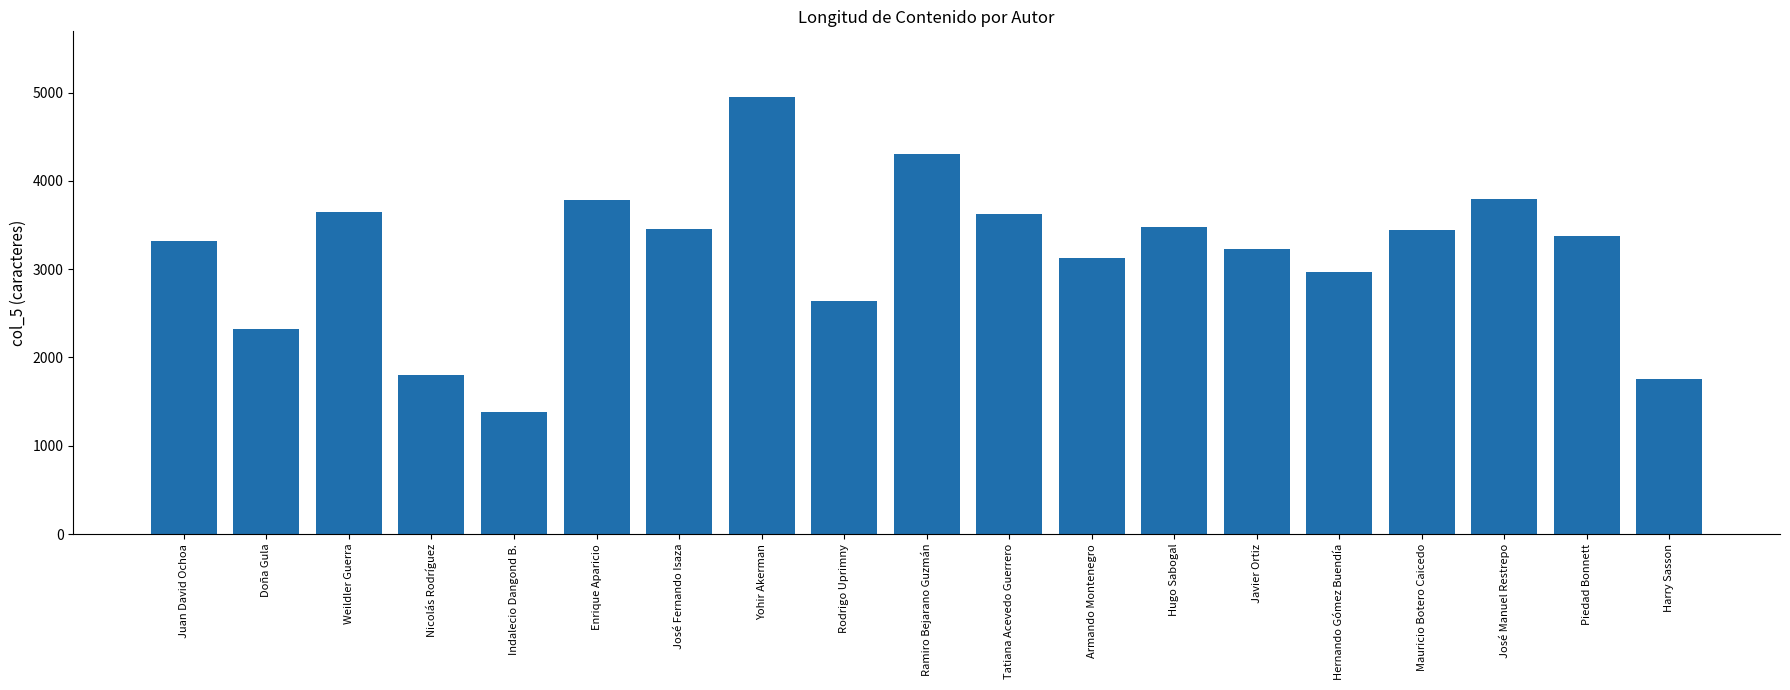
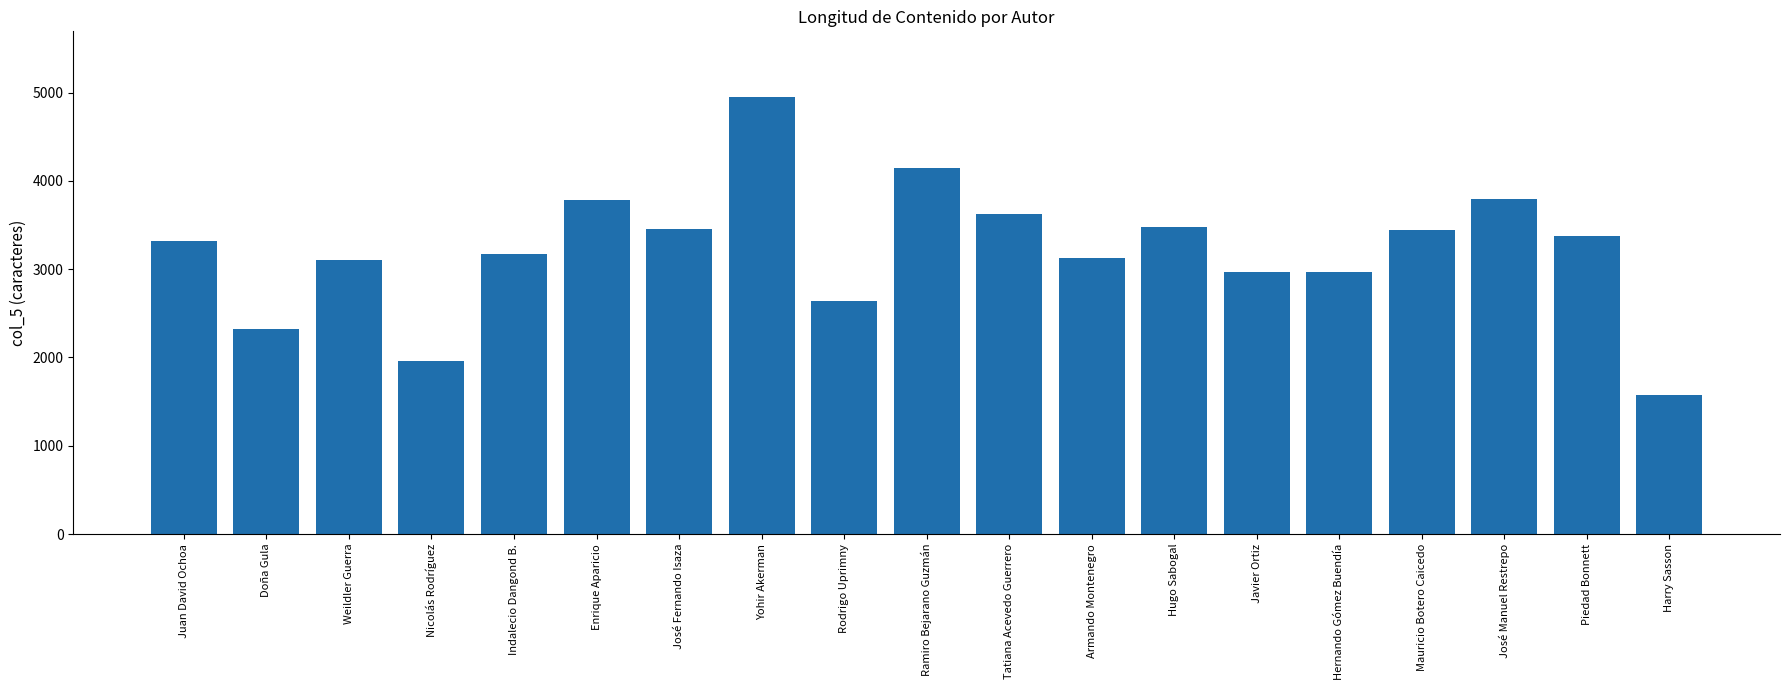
  {
    "Juan David Ochoa": 3300,
    "Doña Gula": 2300,
-   "Weildler Guerra": 3600,
-   "Nicolás Rodríguez": 1800,
-   "Indalecio Dangond B.": 1400,
+   "Weildler Guerra": 3100,
+   "Nicolás Rodríguez": 2000,
+   "Indalecio Dangond B.": 3200,
    "Enrique Aparicio": 3800,
    "José Fernando Isaza": 3500,
    "Yohir Akerman": 5000,
    "Rodrigo Uprimny": 2600,
-   "Ramiro Bejarano Guzmán": 4300,
+   "Ramiro Bejarano Guzmán": 4100,
    "Tatiana Acevedo Guerrero": 3600,
    "Armando Montenegro": 3100,
    "Hugo Sabogal": 3500,
-   "Javier Ortiz": 3200,
+   "Javier Ortiz": 3000,
    "Hernando Gómez Buendía": 3000,
    "Mauricio Botero Caicedo": 3400,
    "José Manuel Restrepo": 3800,
    "Piedad Bonnett": 3400,
-   "Harry Sasson": 1800
+   "Harry Sasson": 1600
  }
